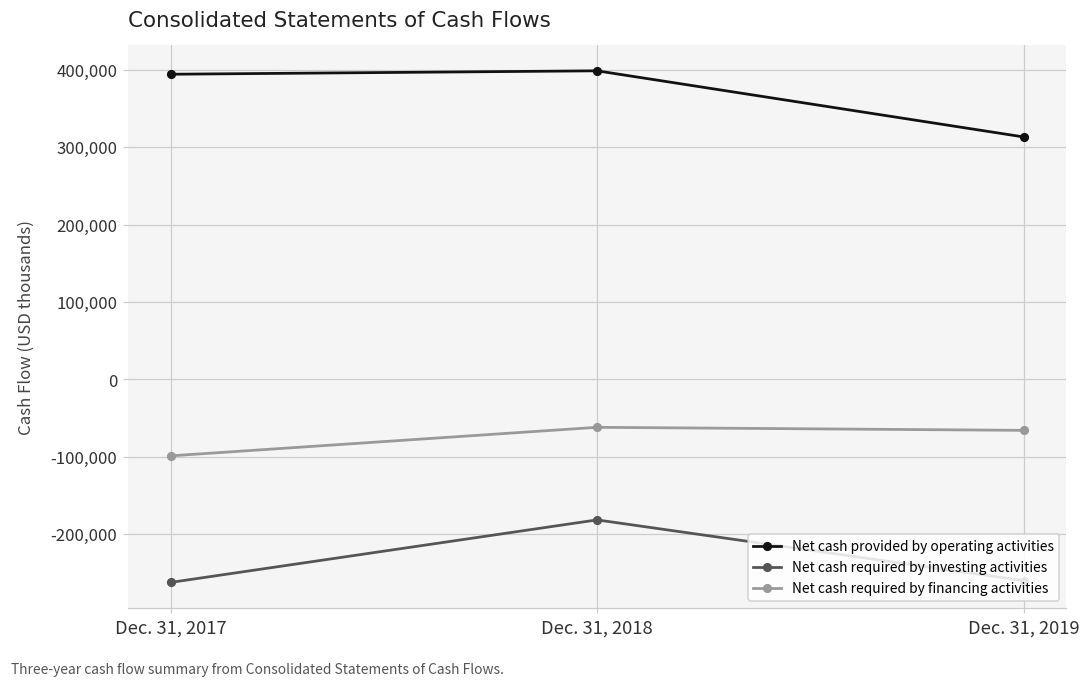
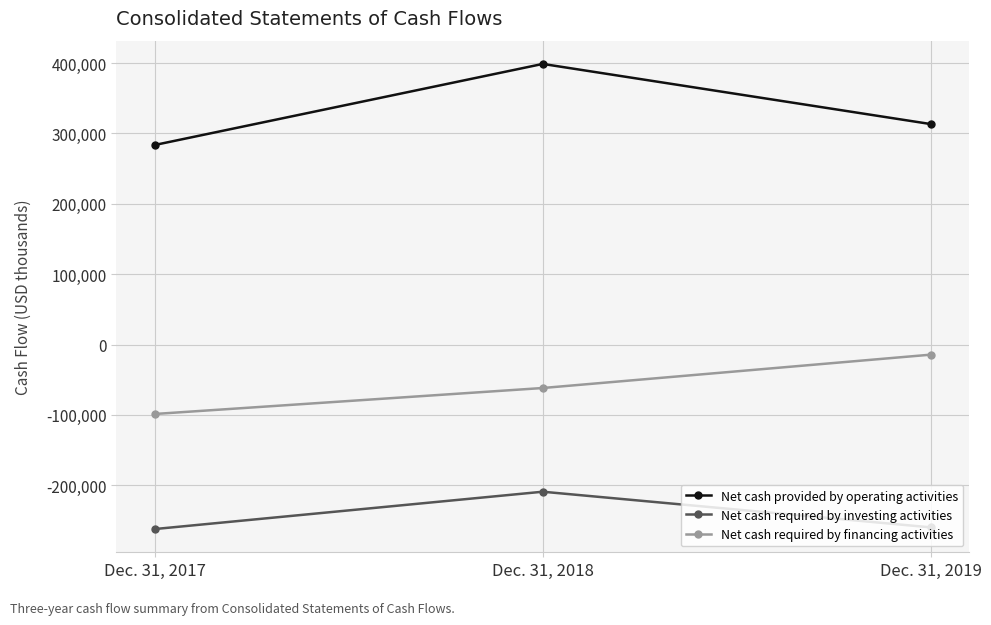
  {
    "Net cash provided by operating activities": {
-     "Dec. 31, 2017": "390,000",
+     "Dec. 31, 2017": "280,000",
      "Dec. 31, 2018": "400,000",
      "Dec. 31, 2019": "310,000"
    },
    "Net cash required by investing activities": {
      "Dec. 31, 2017": "-260,000",
-     "Dec. 31, 2018": "-180,000"
+     "Dec. 31, 2018": "-210,000"
    },
    "Net cash required by financing activities": {
      "Dec. 31, 2017": "-100,000",
      "Dec. 31, 2018": "-60,000",
-     "Dec. 31, 2019": "-70,000"
+     "Dec. 31, 2019": "-10,000"
    }
  }
